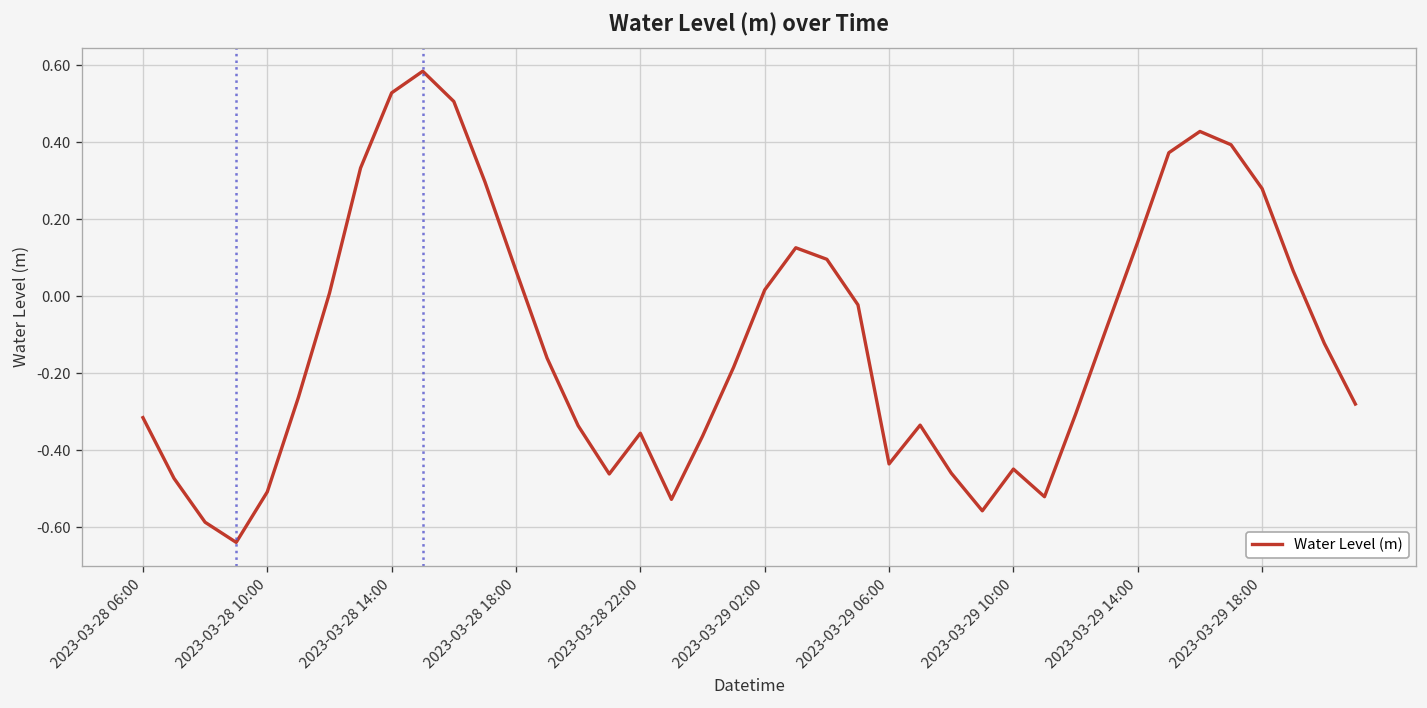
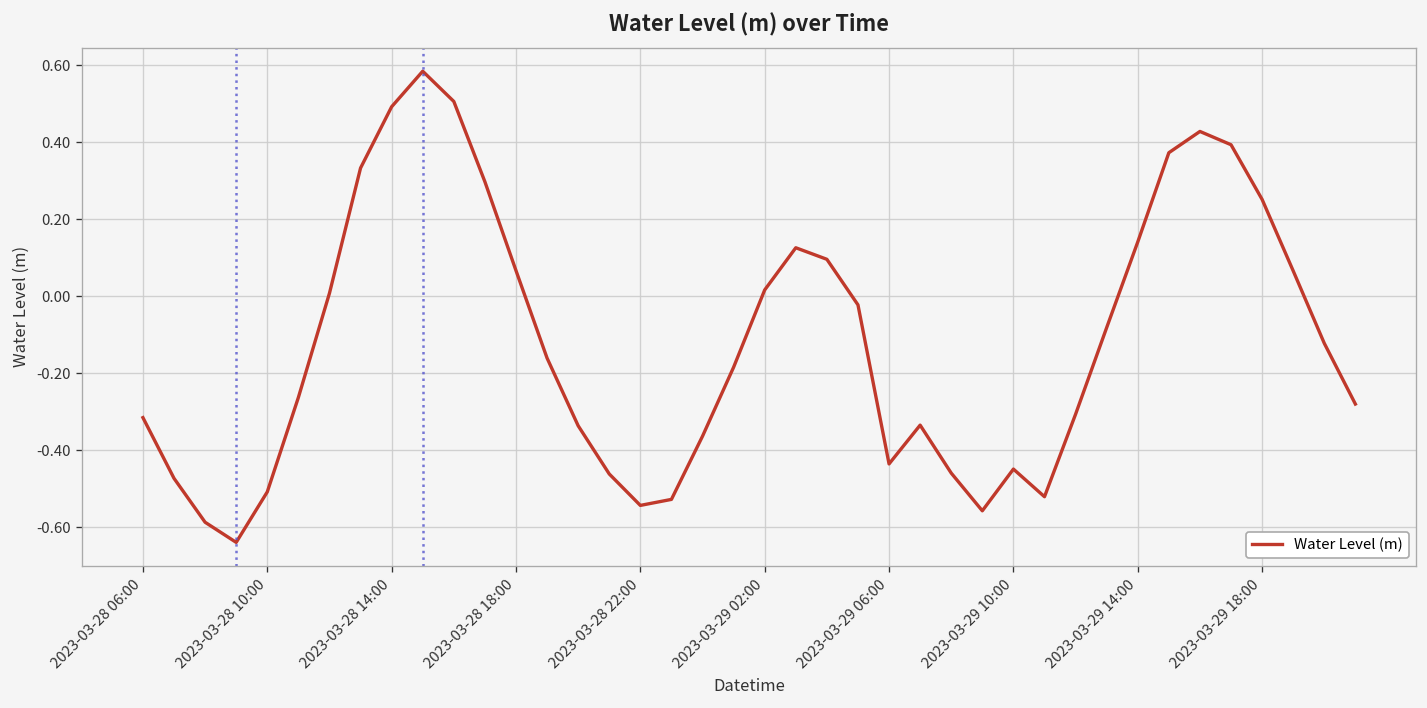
  {
    "2023-03-28 06:00": -0.32,
    "2023-03-28 10:00": -0.51,
-   "2023-03-28 14:00": 0.53,
+   "2023-03-28 14:00": 0.49,
    "2023-03-28 18:00": 0.07,
-   "2023-03-28 22:00": -0.36,
+   "2023-03-28 22:00": -0.54,
    "2023-03-29 02:00": 0.02,
    "2023-03-29 06:00": -0.44,
    "2023-03-29 10:00": -0.45,
    "2023-03-29 14:00": 0.14,
-   "2023-03-29 18:00": 0.28
+   "2023-03-29 18:00": 0.25
  }
